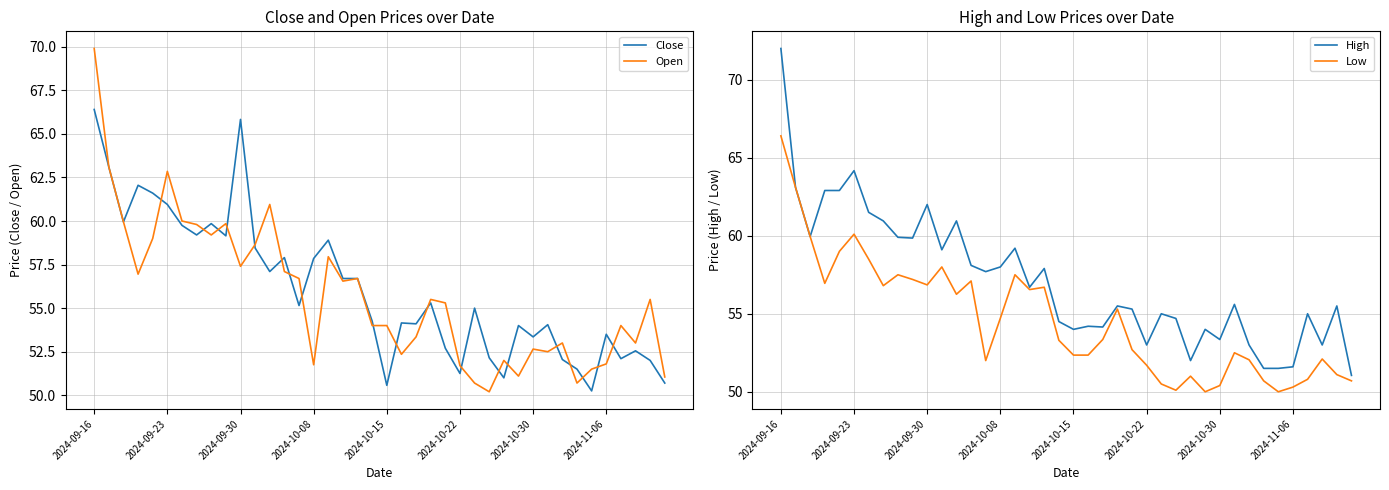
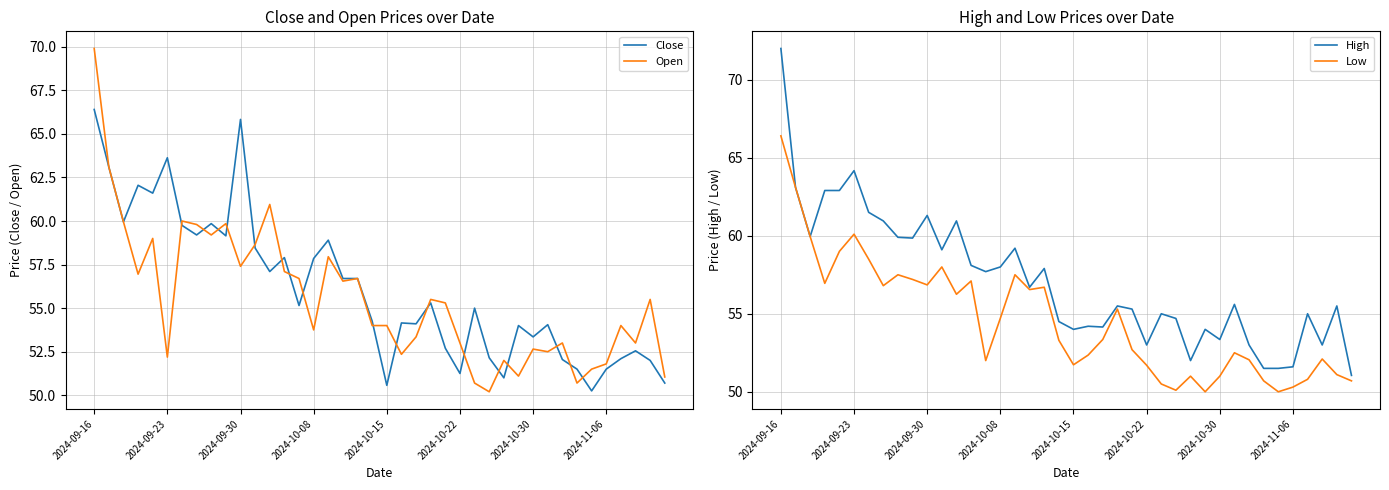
  {
    "Close and Open Prices over Date": {
      "Close": {
        "2024-09-16": 66.4,
-       "2024-09-23": 61.0,
+       "2024-09-23": 63.6,
        "2024-09-30": 65.8,
        "2024-10-08": 57.9,
        "2024-10-15": 50.6,
        "2024-10-22": 51.3,
        "2024-10-30": 53.4,
-       "2024-11-06": 53.5
+       "2024-11-06": 51.5
      },
      "Open": {
        "2024-09-16": 69.9,
-       "2024-09-23": 62.9,
+       "2024-09-23": 52.2,
        "2024-09-30": 57.4,
-       "2024-10-08": 51.8,
+       "2024-10-08": 53.8,
        "2024-10-15": 54.0,
-       "2024-10-22": 51.7,
+       "2024-10-22": 53.0,
        "2024-10-30": 52.7,
        "2024-11-06": 51.8
      }
    },
    "High and Low Prices over Date": {
      "High": {
        "2024-09-16": 72.0,
        "2024-09-23": 64.2,
-       "2024-09-30": 62.0,
+       "2024-09-30": 61.3,
        "2024-10-08": 58.0,
        "2024-10-15": 54.0,
        "2024-10-22": 53.0,
        "2024-10-30": 53.4,
        "2024-11-06": 51.6
      },
      "Low": {
        "2024-09-16": 66.4,
        "2024-09-23": 60.1,
        "2024-09-30": 56.9,
        "2024-10-08": 54.7,
-       "2024-10-15": 52.4,
+       "2024-10-15": 51.7,
        "2024-10-22": 51.7,
-       "2024-10-30": 50.4,
+       "2024-10-30": 51.0,
        "2024-11-06": 50.3
      }
    }
  }
